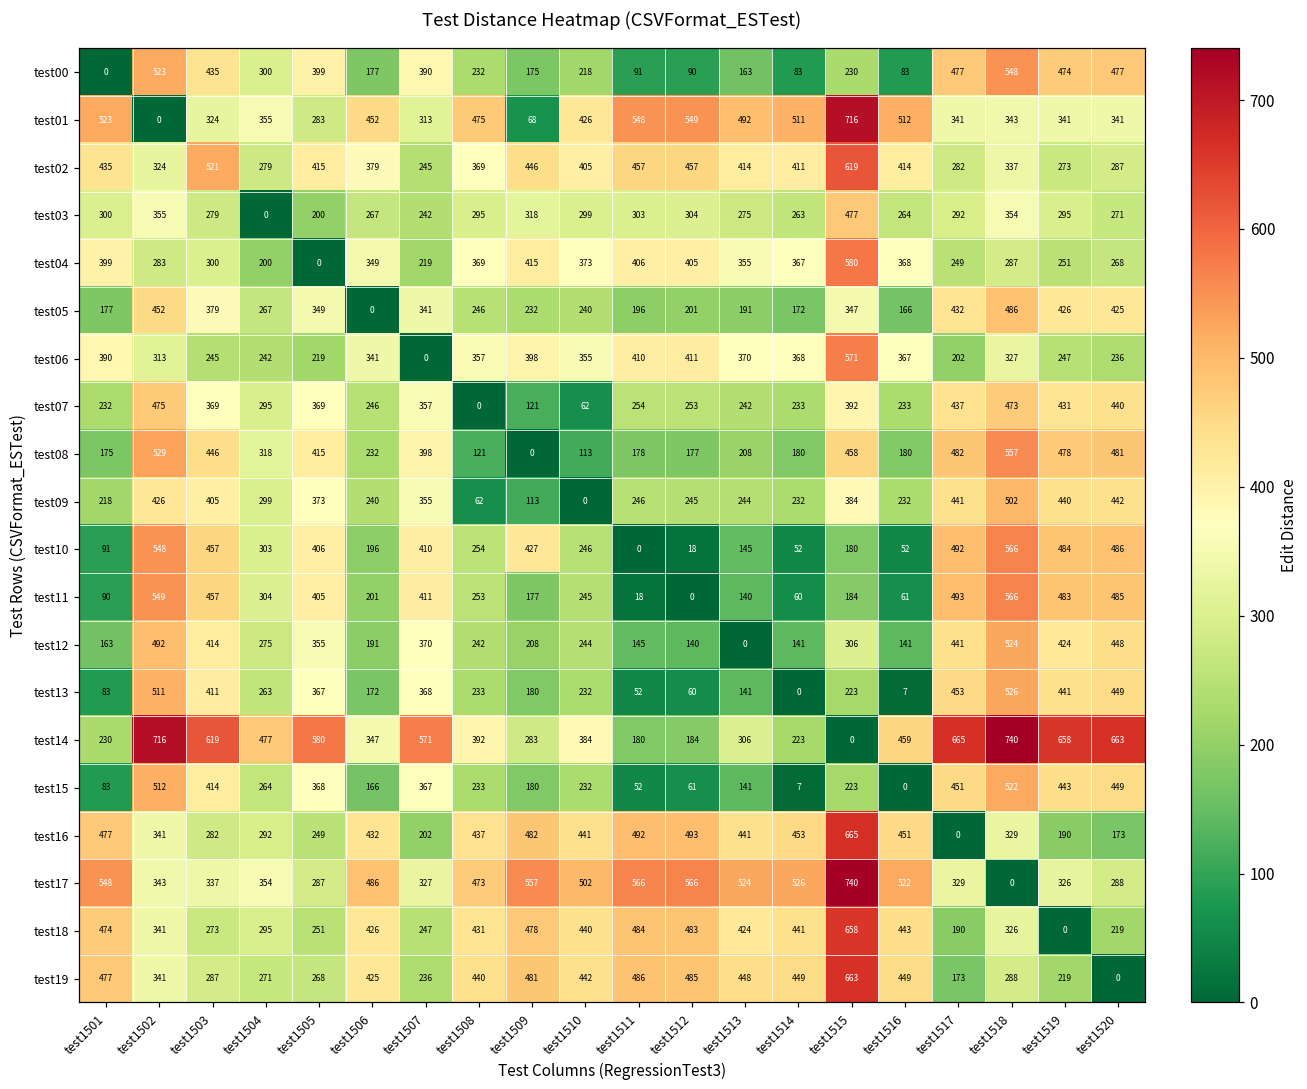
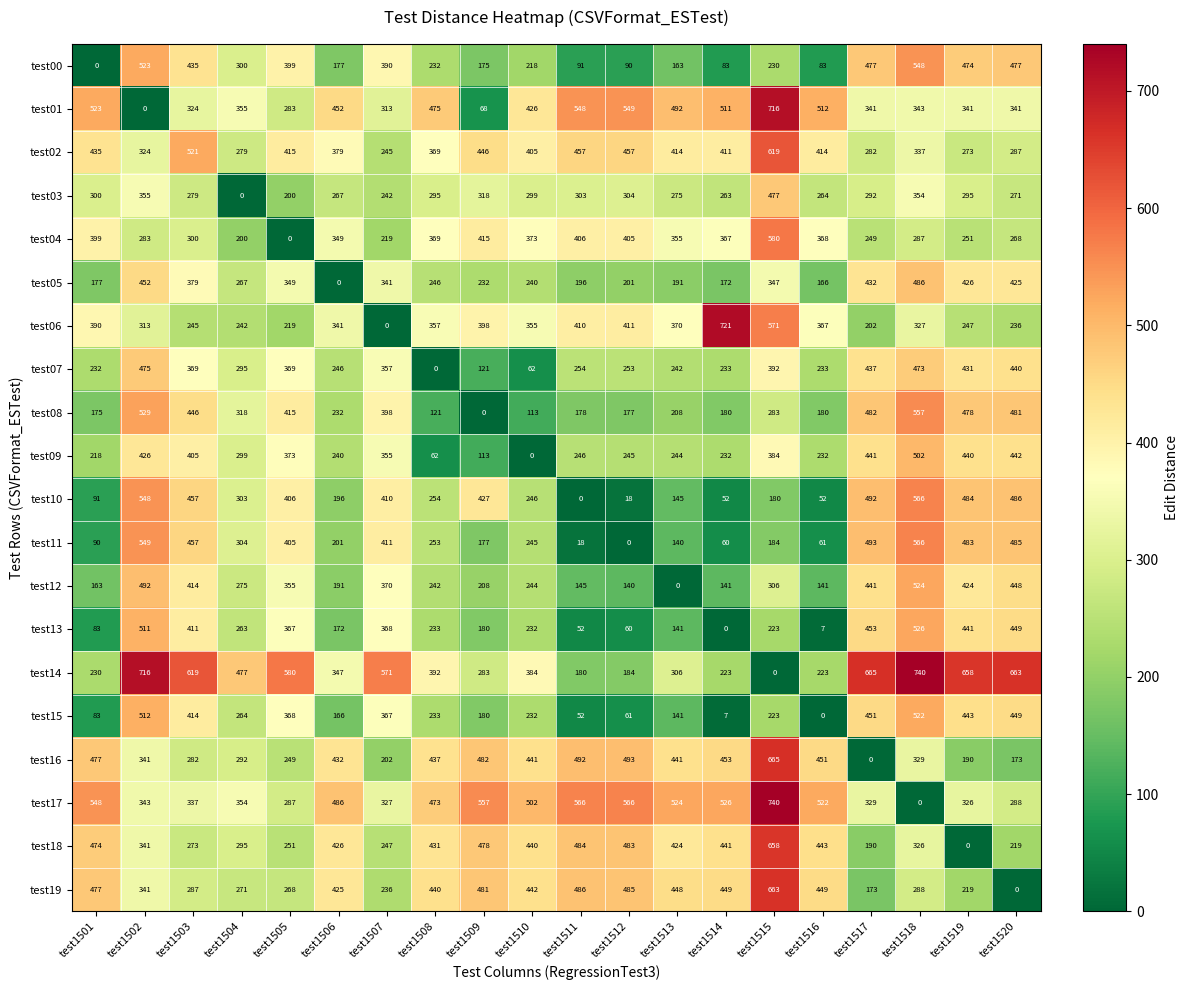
  {
    "test06": {
      "test1501": 390,
      "test1502": 313,
      "test1503": 245,
      "test1504": 242,
      "test1505": 219,
      "test1506": 341,
      "test1507": 0,
      "test1508": 357,
      "test1509": 398,
      "test1510": 355,
      "test1511": 410,
      "test1512": 411,
      "test1513": 370,
-     "test1514": 368,
+     "test1514": 721,
      "test1515": 571,
      "test1516": 367,
      "test1517": 202,
      "test1518": 327,
      "test1519": 247,
      "test1520": 236
    },
    "test08": {
      "test1501": 175,
      "test1502": 529,
      "test1503": 446,
      "test1504": 318,
      "test1505": 415,
      "test1506": 232,
      "test1507": 398,
      "test1508": 121,
      "test1509": 0,
      "test1510": 113,
      "test1511": 178,
      "test1512": 177,
      "test1513": 208,
      "test1514": 180,
-     "test1515": 458,
+     "test1515": 283,
      "test1516": 180,
      "test1517": 482,
      "test1518": 557,
      "test1519": 478,
      "test1520": 481
    },
    "test14": {
      "test1501": 230,
      "test1502": 716,
      "test1503": 619,
      "test1504": 477,
      "test1505": 580,
      "test1506": 347,
      "test1507": 571,
      "test1508": 392,
      "test1509": 283,
      "test1510": 384,
      "test1511": 180,
      "test1512": 184,
      "test1513": 306,
      "test1514": 223,
      "test1515": 0,
-     "test1516": 459,
+     "test1516": 223,
      "test1517": 665,
      "test1518": 740,
      "test1519": 658,
      "test1520": 663
    }
  }
